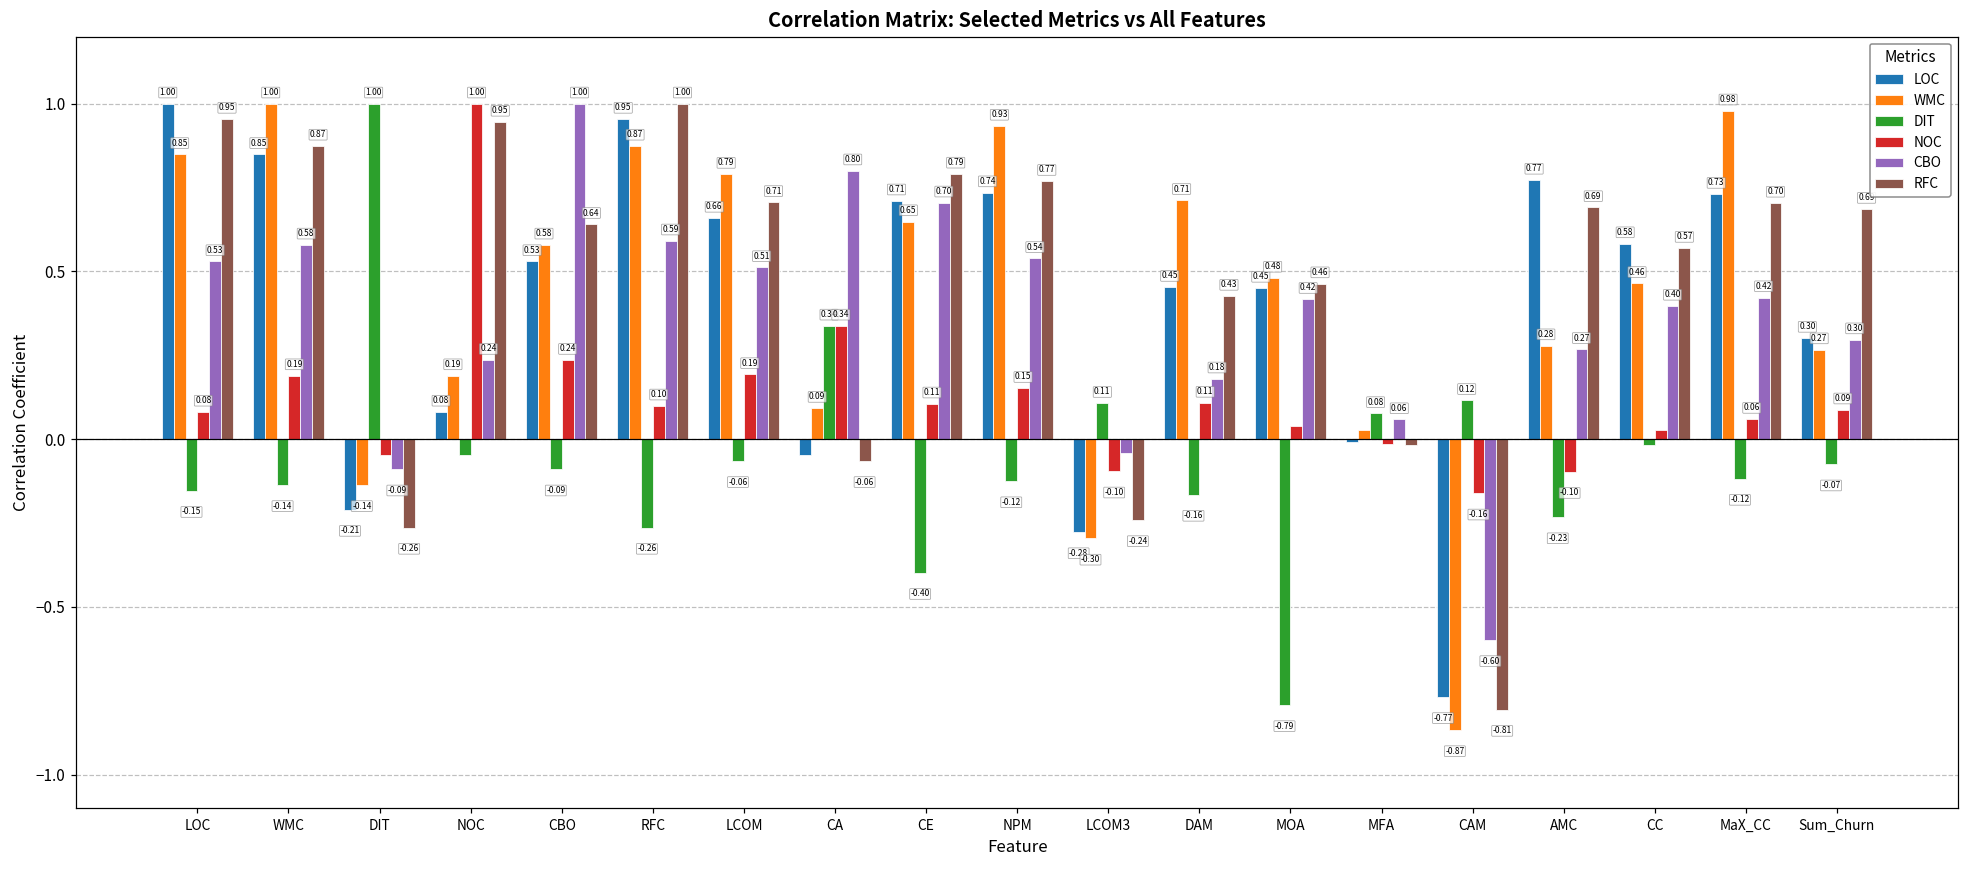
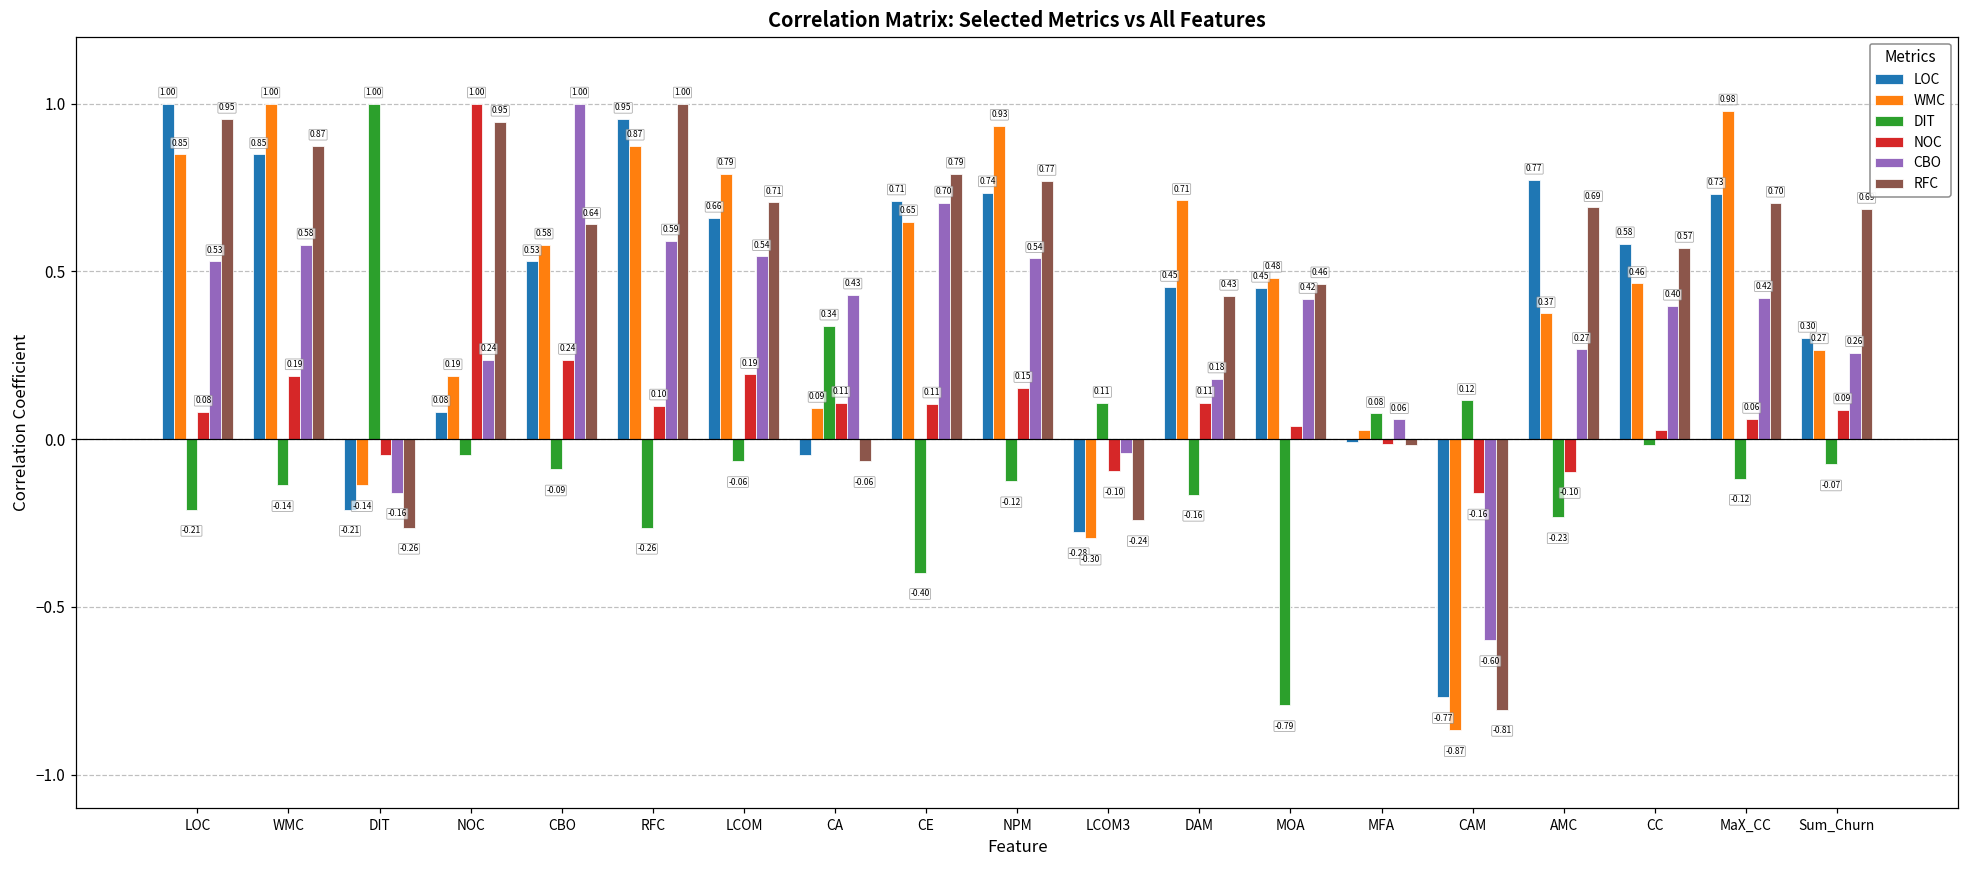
  {
    "LOC": {
      "CA": -0.05,
      "MFA": -0.01
    },
    "WMC": {
-     "AMC": 0.28
+     "AMC": 0.37
    },
    "DIT": {
-     "LOC": -0.15
+     "LOC": -0.21
    },
    "NOC": {
-     "CA": 0.34
+     "CA": 0.11
    },
    "CBO": {
-     "DIT": -0.09,
-     "LCOM": 0.51,
-     "CA": 0.80,
-     "Sum_Churn": 0.30
+     "DIT": -0.16,
+     "LCOM": 0.54,
+     "CA": 0.43,
+     "Sum_Churn": 0.26
    },
    "RFC": {
      "MFA": -0.02
    }
  }
